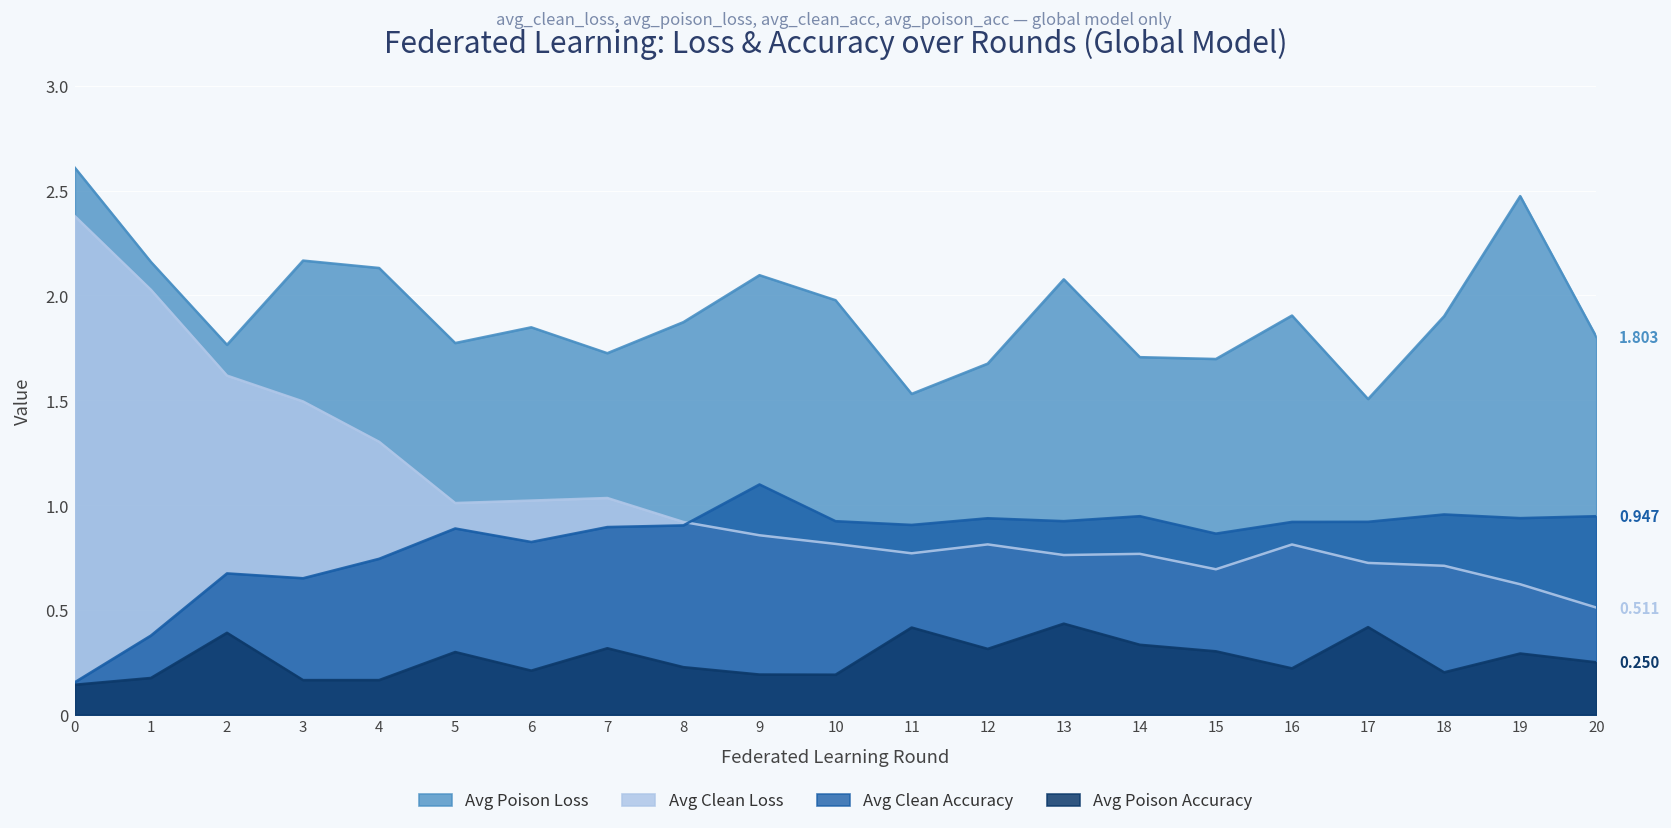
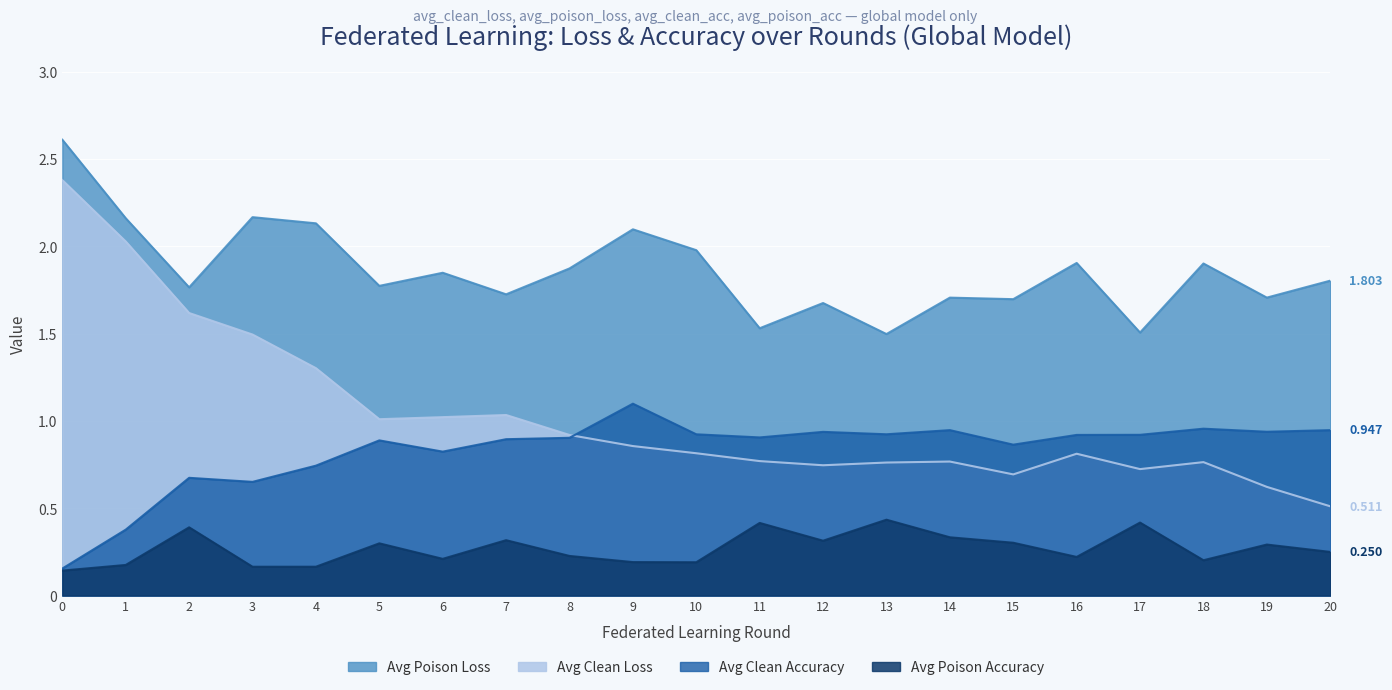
  {
    "Avg Poison Loss": {
      "0": 2.61,
      "1": 2.16,
      "2": 1.76,
      "3": 2.17,
      "4": 2.13,
      "5": 1.77,
      "6": 1.85,
      "7": 1.72,
      "8": 1.87,
      "9": 2.10,
      "10": 1.98,
      "11": 1.53,
      "12": 1.67,
-     "13": 2.08,
+     "13": 1.50,
      "14": 1.71,
      "15": 1.70,
      "16": 1.90,
      "17": 1.51,
      "18": 1.90,
-     "19": 2.47
+     "19": 1.71
    },
    "Avg Clean Loss": {
      "0": 2.38,
      "1": 2.03,
      "2": 1.62,
      "3": 1.49,
      "4": 1.30,
      "5": 1.01,
      "6": 1.02,
      "7": 1.03,
      "8": 0.92,
      "9": 0.86,
      "10": 0.81,
      "11": 0.77,
-     "12": 0.81,
+     "12": 0.75,
      "13": 0.76,
      "14": 0.77,
      "15": 0.69,
      "16": 0.81,
      "17": 0.72,
-     "18": 0.71,
+     "18": 0.76,
      "19": 0.62
    },
    "Avg Clean Accuracy": {
      "20": 0.947
    },
    "Avg Poison Accuracy": {
      "20": 0.250
    }
  }
